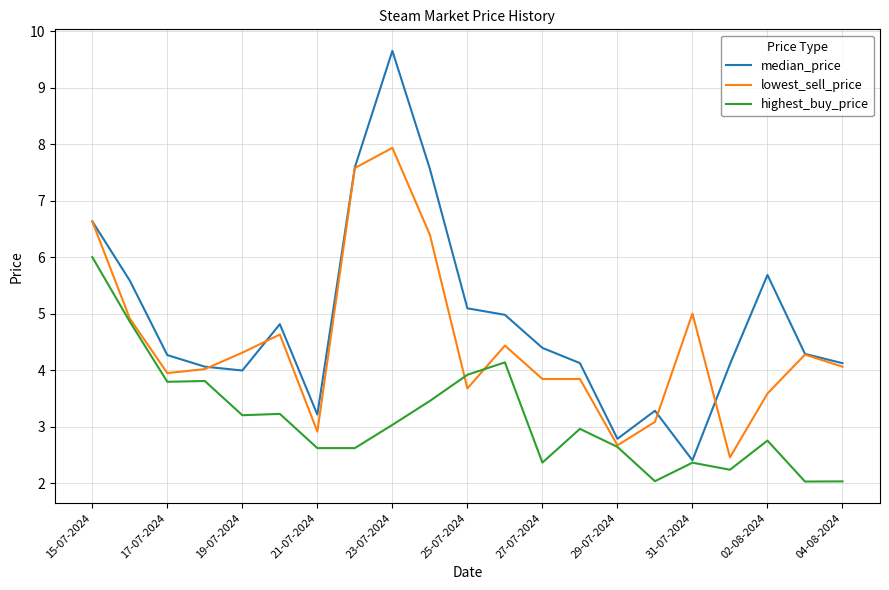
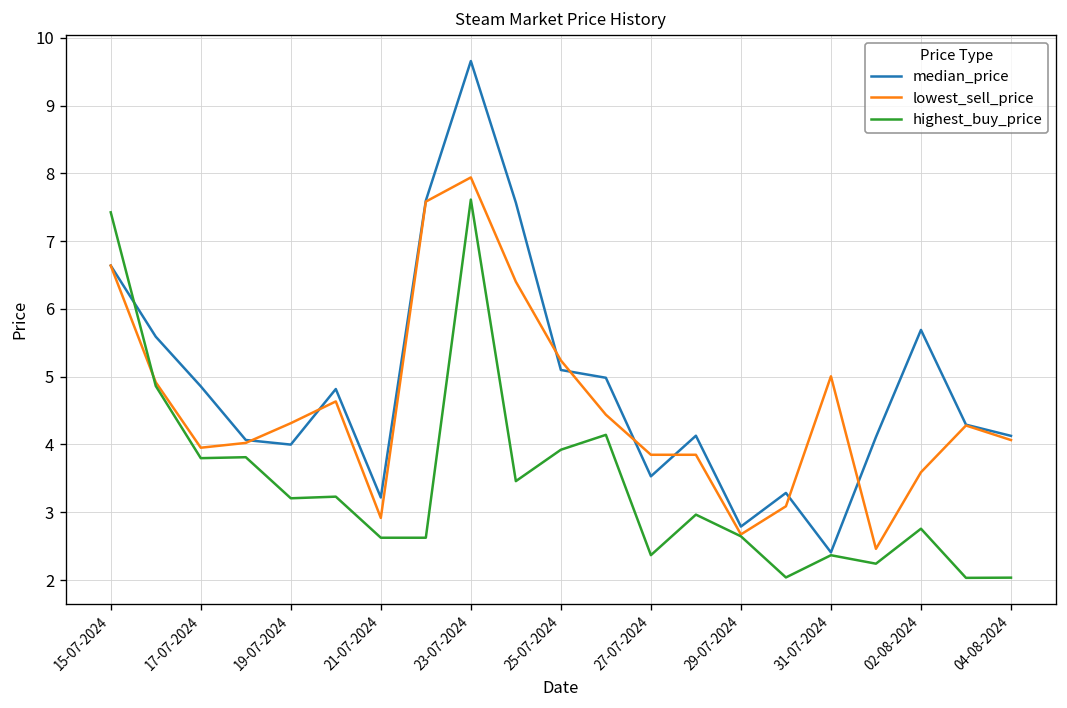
  {
    "median_price": {
-     "17-07-2024": 4.3,
+     "17-07-2024": 4.9,
      "19-07-2024": 4.0,
      "21-07-2024": 3.2,
      "23-07-2024": 9.7,
      "25-07-2024": 5.1,
-     "27-07-2024": 4.4,
+     "27-07-2024": 3.5,
      "29-07-2024": 2.8,
      "02-08-2024": 5.7,
      "04-08-2024": 4.1
    },
    "lowest_sell_price": {
      "17-07-2024": 4.0,
      "19-07-2024": 4.3,
      "21-07-2024": 2.9,
      "23-07-2024": 7.9,
-     "25-07-2024": 3.7,
+     "25-07-2024": 5.2,
      "27-07-2024": 3.8,
      "31-07-2024": 5.0,
      "02-08-2024": 3.6,
      "04-08-2024": 4.1
    },
    "highest_buy_price": {
-     "15-07-2024": 6.0,
+     "15-07-2024": 7.4,
      "17-07-2024": 3.8,
      "19-07-2024": 3.2,
      "21-07-2024": 2.6,
-     "23-07-2024": 3.0,
+     "23-07-2024": 7.6,
      "25-07-2024": 3.9,
      "27-07-2024": 2.4,
      "02-08-2024": 2.8,
      "04-08-2024": 2.0
    }
  }
